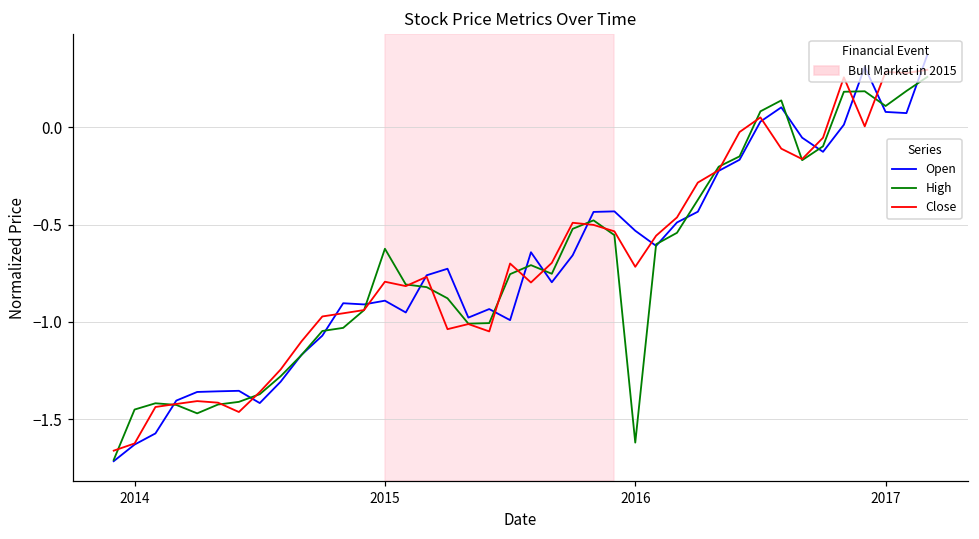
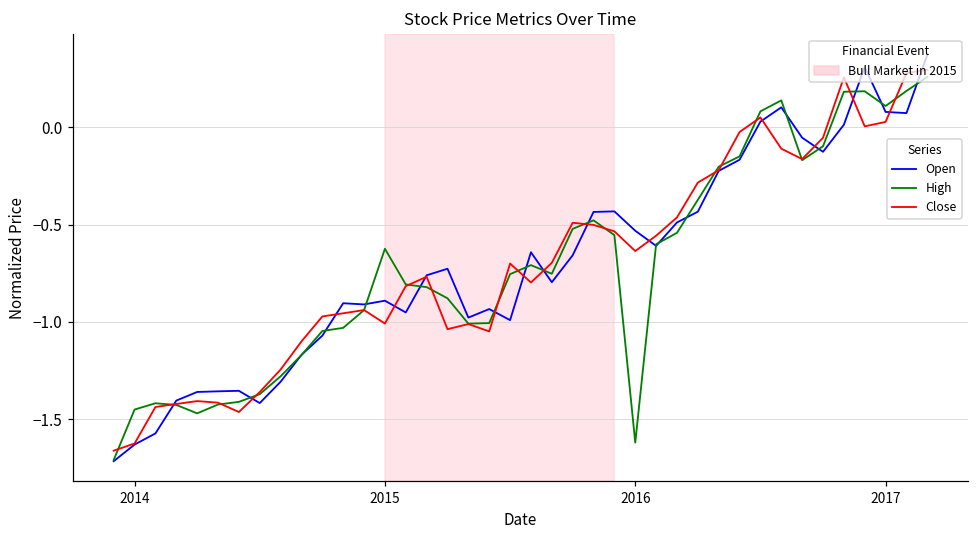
  {
    "Open": {
      "2015": -0.89,
      "2016": -0.53,
      "2017": 0.08
    },
    "High": {
      "2014": -1.45,
      "2015": -0.62,
      "2016": -1.62,
      "2017": 0.11
    },
    "Close": {
-     "2015": -0.79,
-     "2016": -0.72,
-     "2017": 0.28
+     "2015": -1.01,
+     "2016": -0.64,
+     "2017": 0.03
    }
  }
